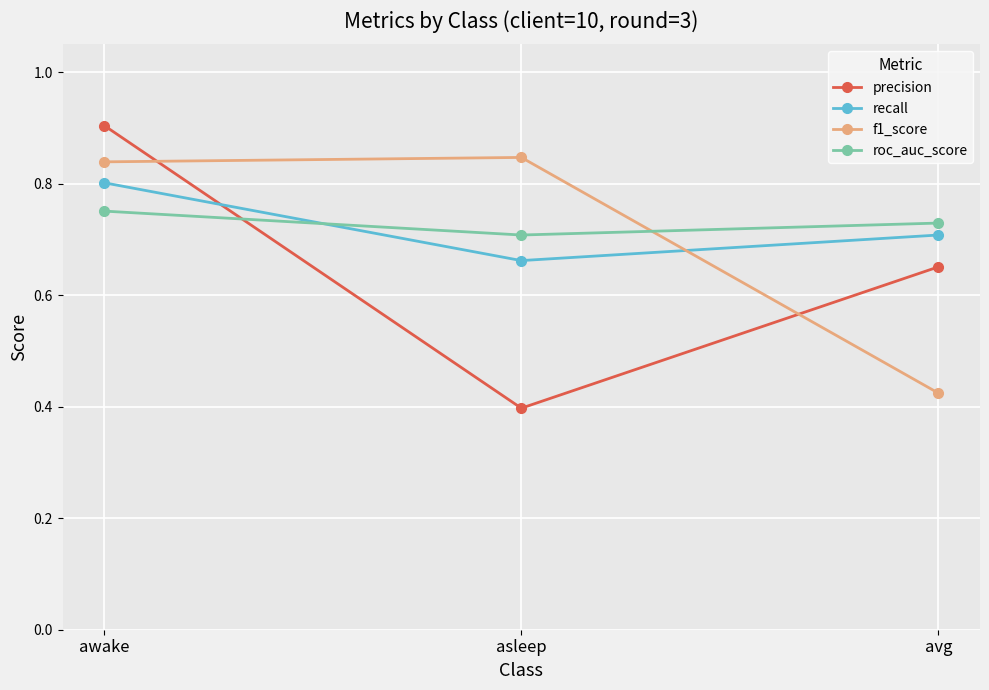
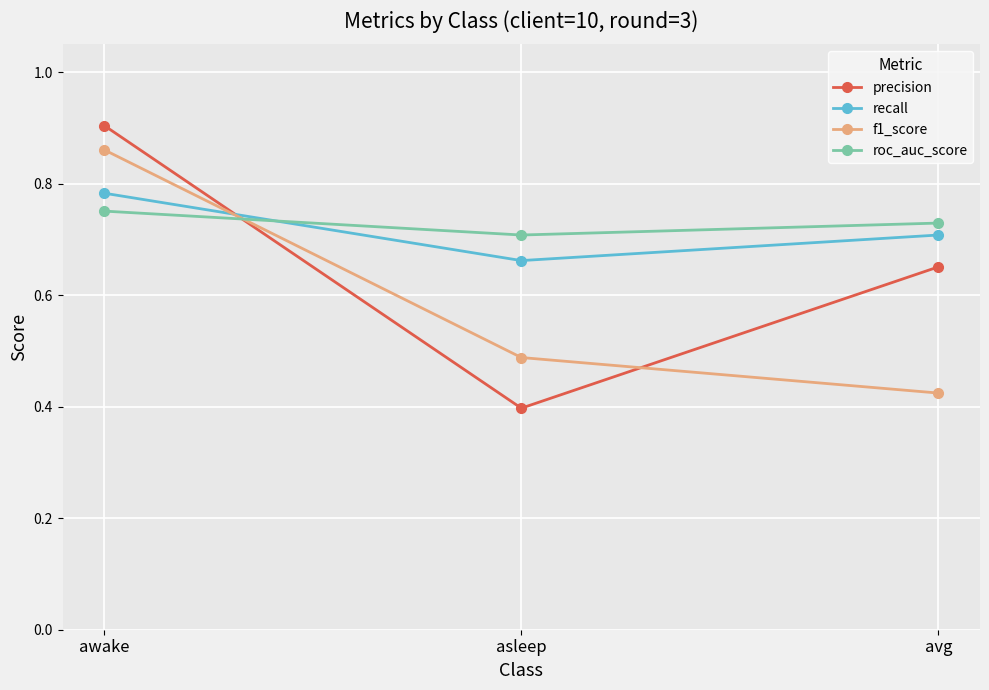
  {
    "precision": {
      "awake": 0.90,
      "asleep": 0.40,
      "avg": 0.65
    },
    "recall": {
-     "awake": 0.80,
+     "awake": 0.78,
      "asleep": 0.66,
      "avg": 0.71
    },
    "f1_score": {
-     "awake": 0.84,
-     "asleep": 0.85,
+     "awake": 0.86,
+     "asleep": 0.49,
      "avg": 0.42
    },
    "roc_auc_score": {
      "awake": 0.75,
      "asleep": 0.71,
      "avg": 0.73
    }
  }
